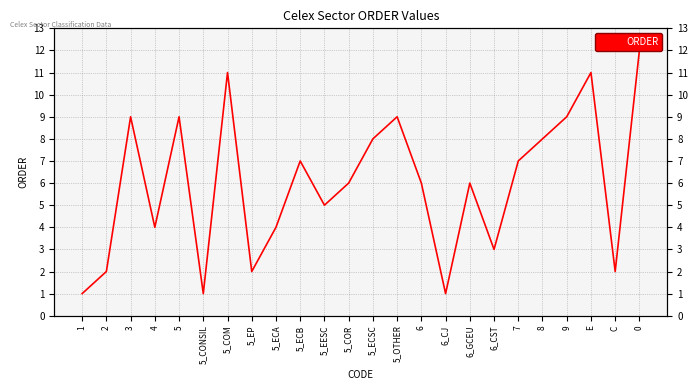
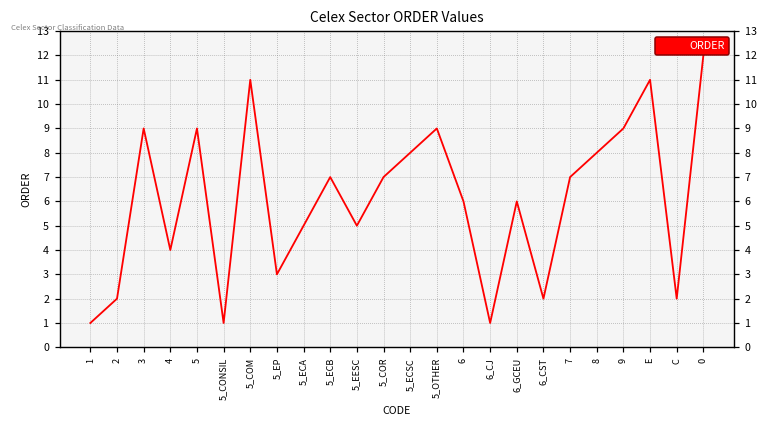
  {
    "1": 1,
    "2": 2,
    "3": 9,
    "4": 4,
    "5": 9,
    "5_CONSIL": 1,
    "5_COM": 11,
-   "5_EP": 2,
-   "5_ECA": 4,
+   "5_EP": 3,
+   "5_ECA": 5,
    "5_ECB": 7,
    "5_EESC": 5,
-   "5_COR": 6,
+   "5_COR": 7,
    "5_ECSC": 8,
    "5_OTHER": 9,
    "6": 6,
    "6_CJ": 1,
    "6_GCEU": 6,
-   "6_CST": 3,
+   "6_CST": 2,
    "7": 7,
    "8": 8,
    "9": 9,
    "E": 11,
    "C": 2
  }
